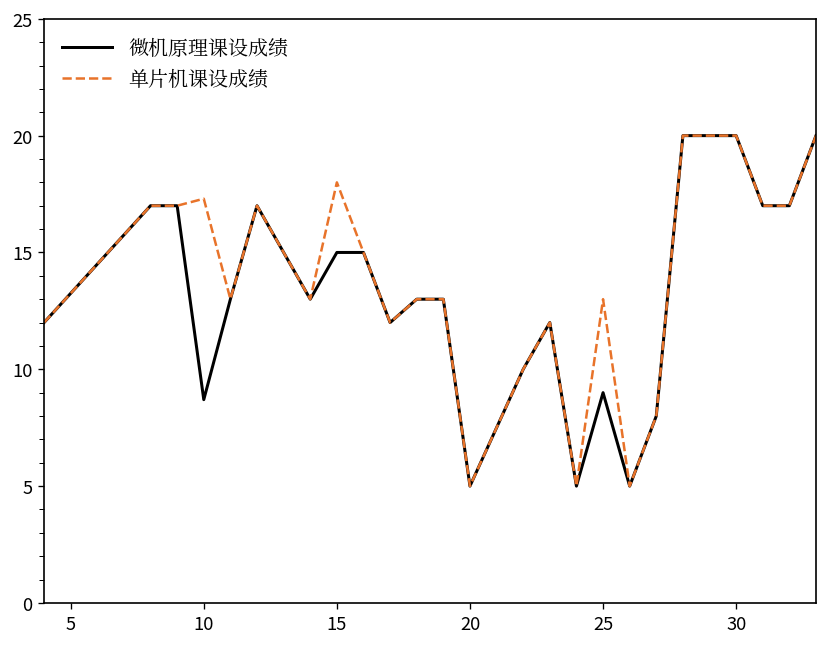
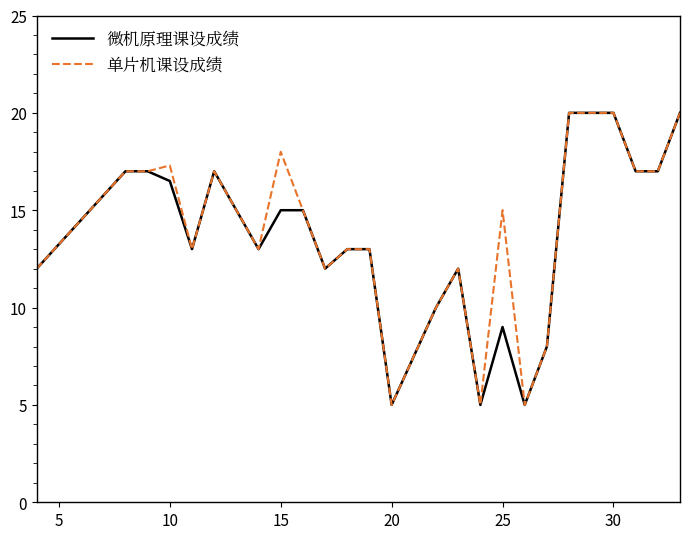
  {
    "微机原理课设成绩": {
-     "10": 8.7,
+     "10": 16.5,
      "15": 15.0,
      "25": 9.0
    },
    "单片机课设成绩": {
      "10": 17.3,
      "15": 18,
-     "25": 13
+     "25": 15
    }
  }
